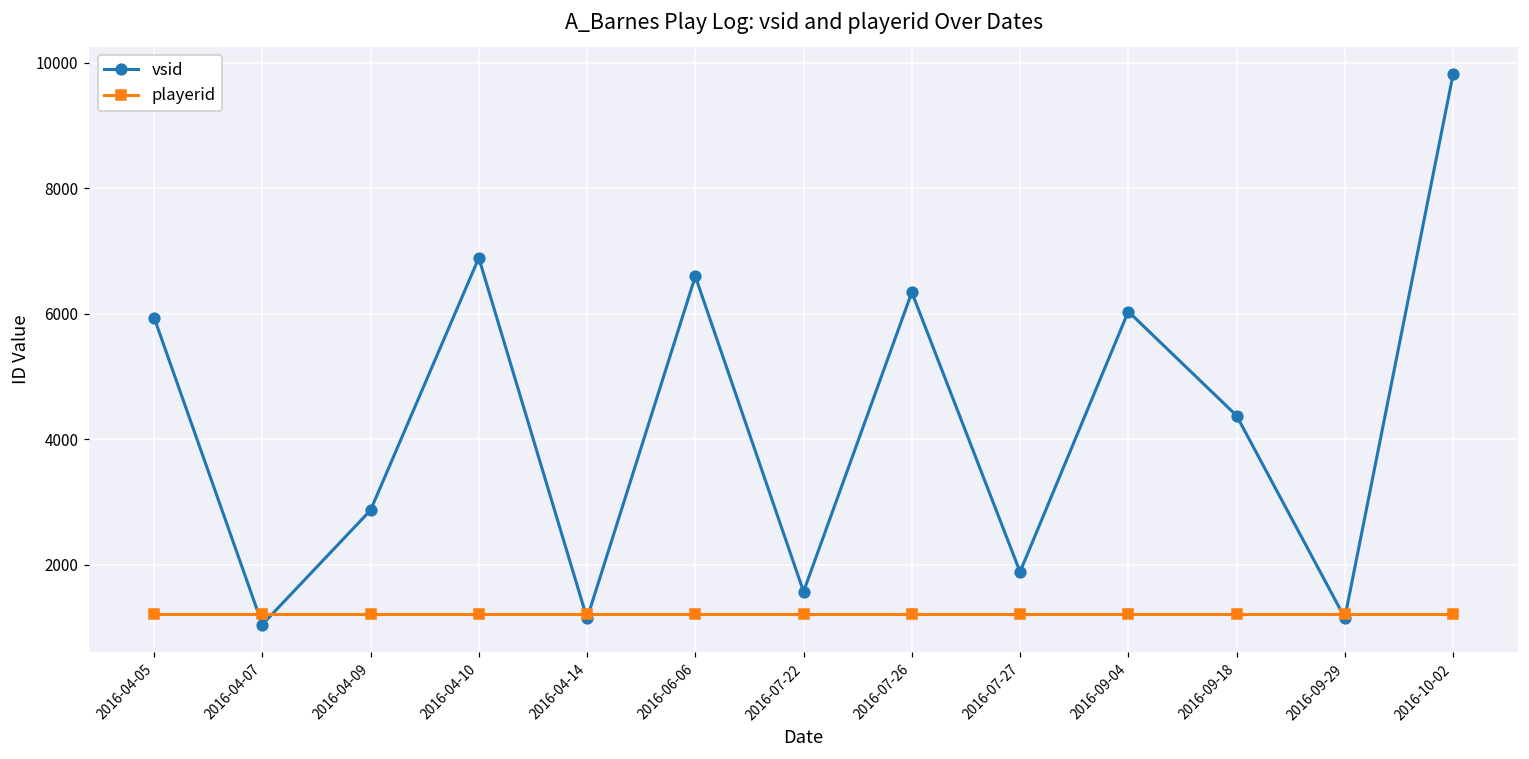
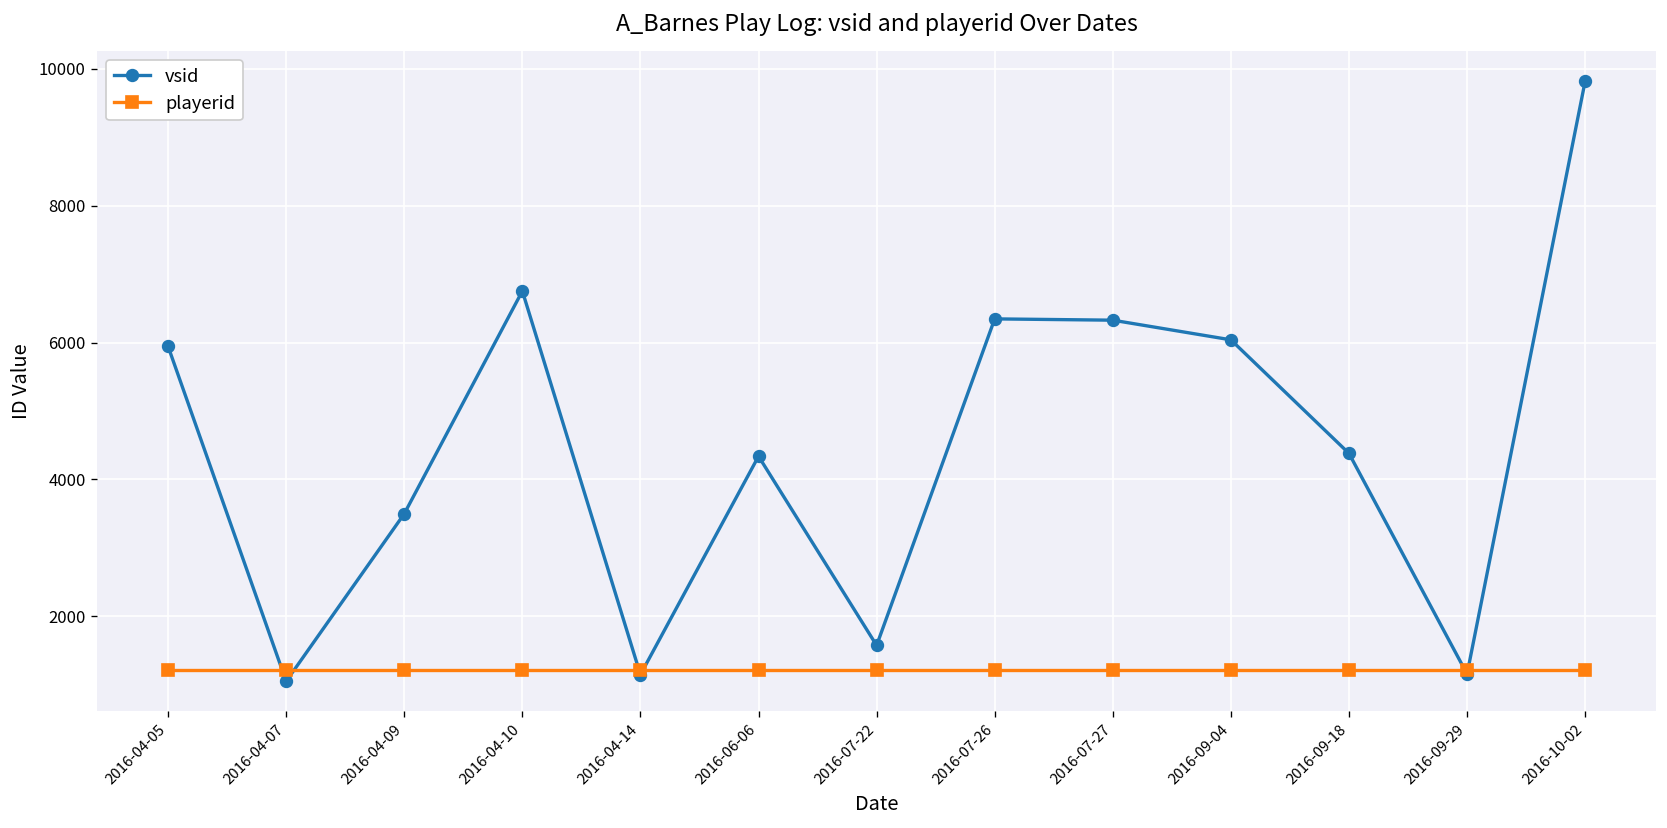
  {
    "vsid": {
      "2016-04-05": 5900,
      "2016-04-07": 1100,
-     "2016-04-09": 2900,
-     "2016-04-10": 6900,
+     "2016-04-09": 3500,
+     "2016-04-10": 6800,
      "2016-04-14": 1100,
-     "2016-06-06": 6600,
+     "2016-06-06": 4300,
      "2016-07-22": 1600,
      "2016-07-26": 6300,
-     "2016-07-27": 1900,
+     "2016-07-27": 6300,
      "2016-09-04": 6000,
      "2016-09-18": 4400,
      "2016-09-29": 1200,
      "2016-10-02": 9800
    },
    "playerid": {
      "2016-04-05": 1200,
      "2016-04-07": 1200,
      "2016-04-09": 1200,
      "2016-04-10": 1200,
      "2016-04-14": 1200,
      "2016-06-06": 1200,
      "2016-07-22": 1200,
      "2016-07-26": 1200,
      "2016-07-27": 1200,
      "2016-09-04": 1200,
      "2016-09-18": 1200,
      "2016-09-29": 1200,
      "2016-10-02": 1200
    }
  }
